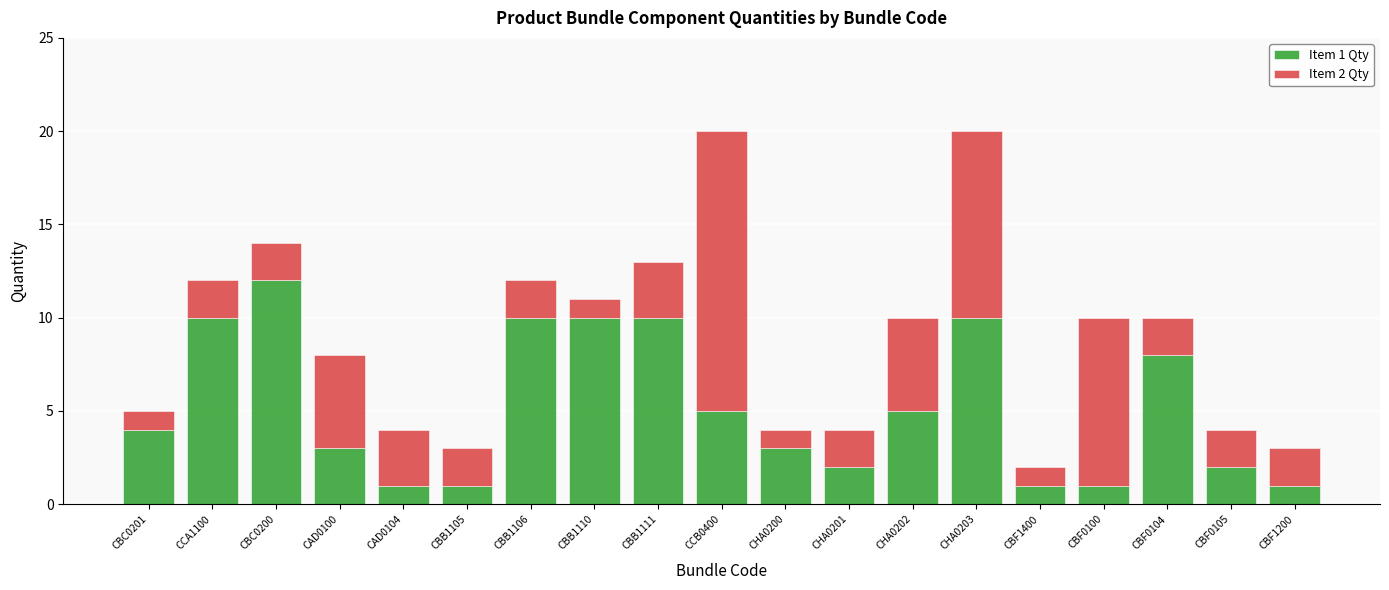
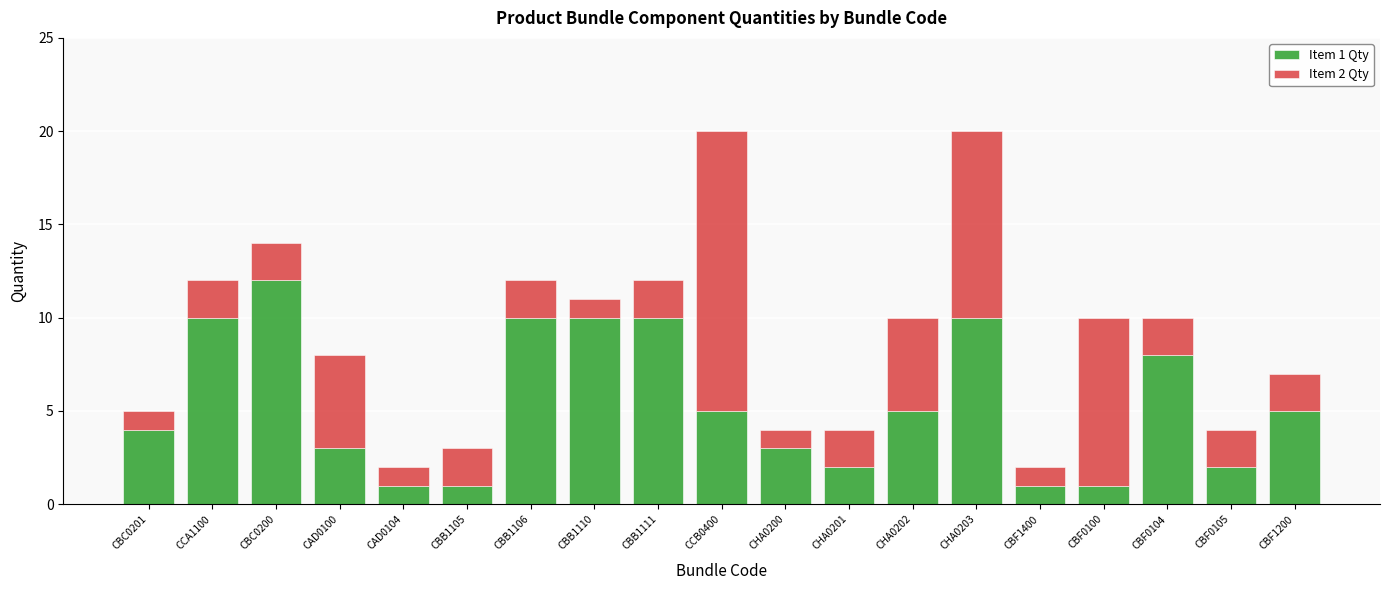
  {
    "Item 1 Qty": {
      "CBC0201": 4,
      "CCA1100": 10,
      "CBC0200": 12,
      "CAD0100": 3,
      "CAD0104": 1,
      "CBB1105": 1,
      "CBB1106": 10,
      "CBB1110": 10,
      "CBB1111": 10,
      "CCB0400": 5,
      "CHA0200": 3,
      "CHA0201": 2,
      "CHA0202": 5,
      "CHA0203": 10,
      "CBF1400": 1,
      "CBF0100": 1,
      "CBF0104": 8,
      "CBF0105": 2,
-     "CBF1200": 1
+     "CBF1200": 5
    },
    "Item 2 Qty": {
      "CBC0201": 1,
      "CCA1100": 2,
      "CBC0200": 2,
      "CAD0100": 5,
-     "CAD0104": 3,
+     "CAD0104": 1,
      "CBB1105": 2,
      "CBB1106": 2,
      "CBB1110": 1,
-     "CBB1111": 3,
+     "CBB1111": 2,
      "CCB0400": 15,
      "CHA0200": 1,
      "CHA0201": 2,
      "CHA0202": 5,
      "CHA0203": 10,
      "CBF1400": 1,
      "CBF0100": 9,
      "CBF0104": 2,
      "CBF0105": 2,
      "CBF1200": 2
    }
  }
